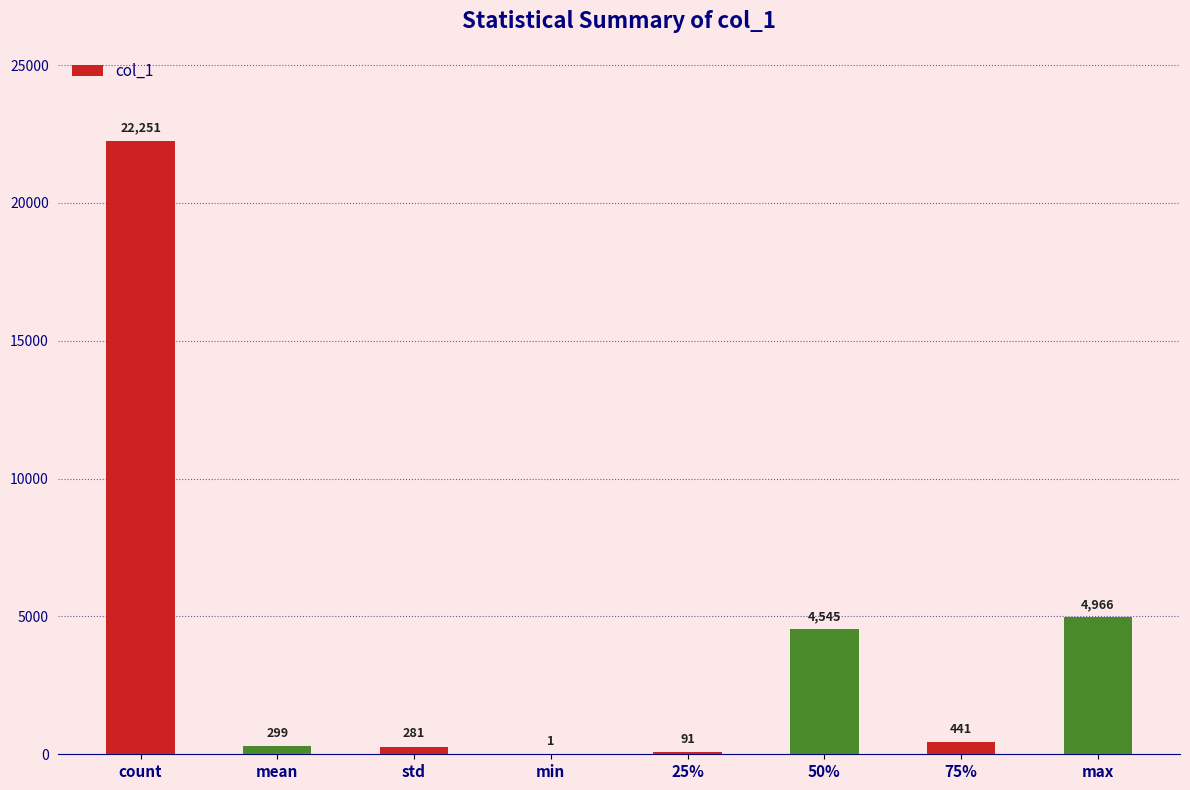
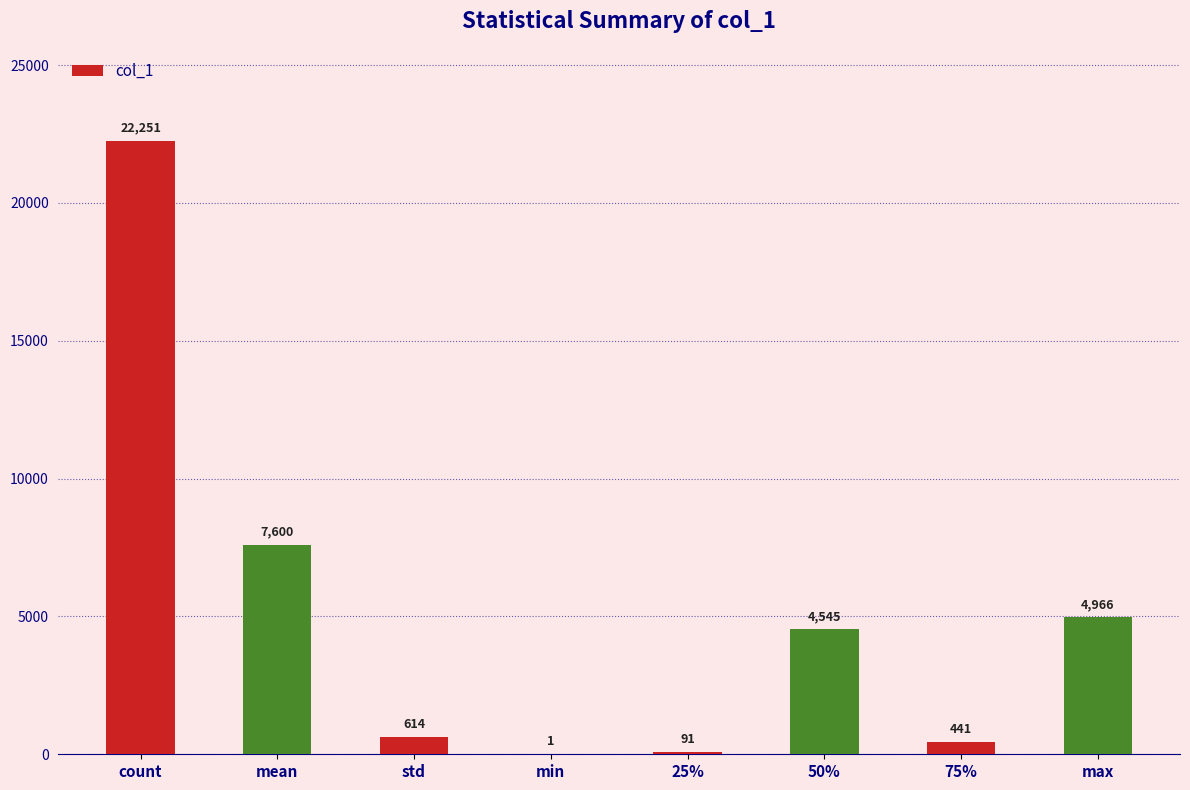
  {
    "count": "22,251",
-   "mean": "299",
-   "std": "281",
+   "mean": "7,600",
+   "std": "614",
    "min": "1",
    "25%": "91",
    "50%": "4,545",
    "75%": "441",
    "max": "4,966"
  }
